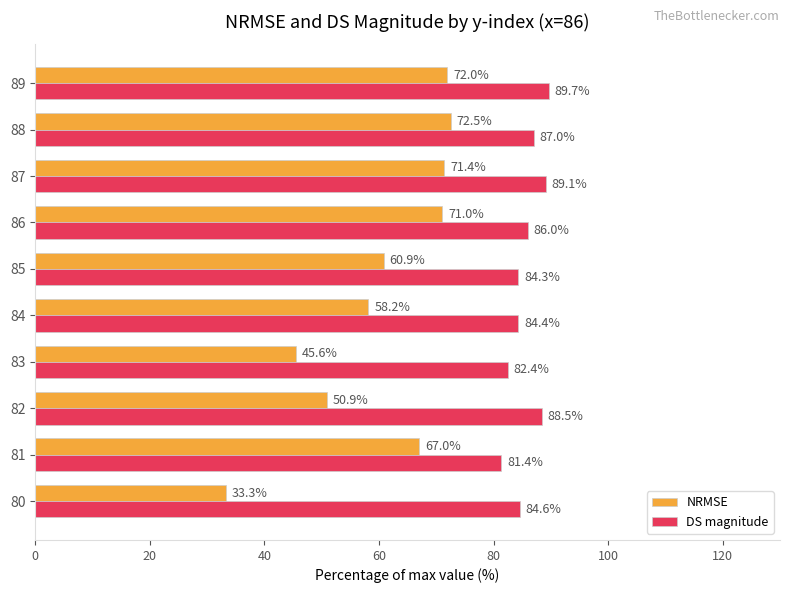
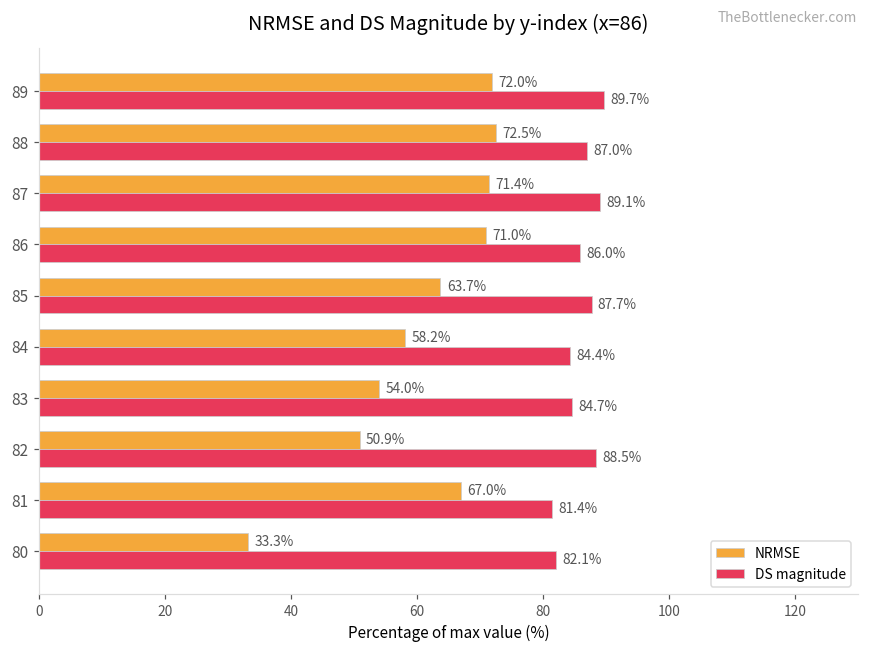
  {
    "NRMSE": {
      "89": "72.0%",
      "88": "72.5%",
      "87": "71.4%",
      "86": "71.0%",
-     "85": "60.9%",
+     "85": "63.7%",
      "84": "58.2%",
-     "83": "45.6%",
+     "83": "54.0%",
      "82": "50.9%",
      "81": "67.0%",
      "80": "33.3%"
    },
    "DS magnitude": {
      "89": "89.7%",
      "88": "87.0%",
      "87": "89.1%",
      "86": "86.0%",
-     "85": "84.3%",
+     "85": "87.7%",
      "84": "84.4%",
-     "83": "82.4%",
+     "83": "84.7%",
      "82": "88.5%",
      "81": "81.4%",
-     "80": "84.6%"
+     "80": "82.1%"
    }
  }
